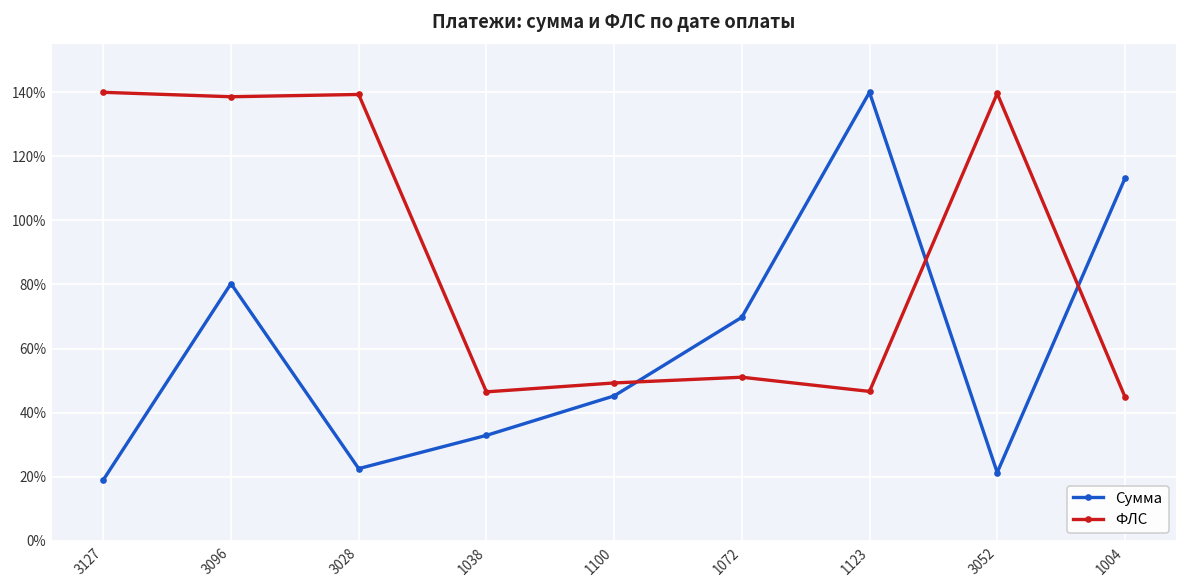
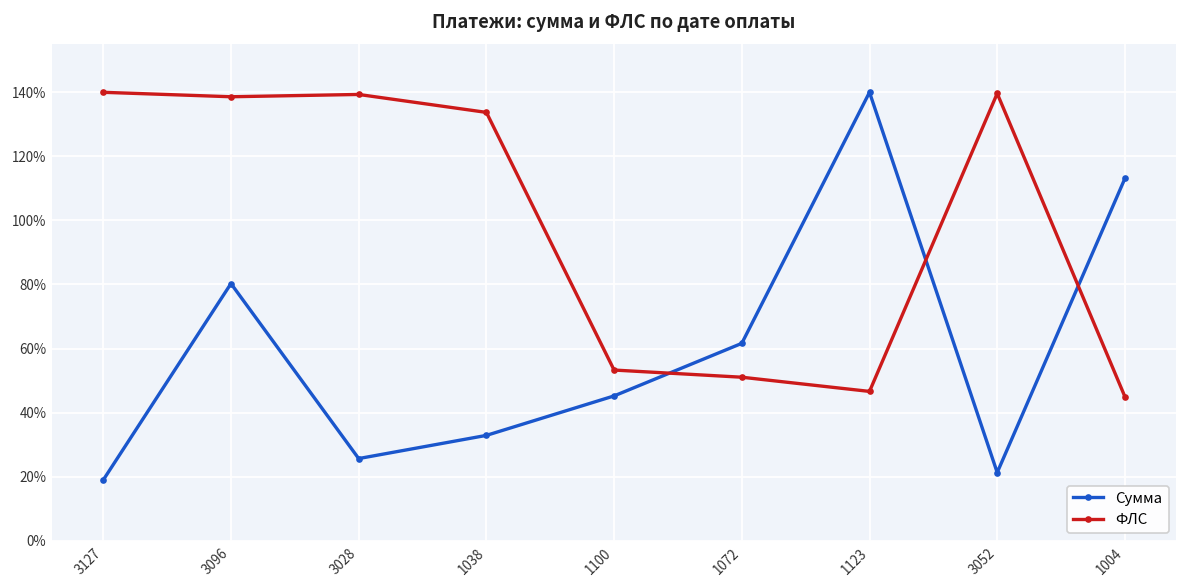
  {
    "Сумма": {
      "3127": "19%",
      "3096": "80%",
-     "3028": "22%",
+     "3028": "26%",
      "1038": "33%",
      "1100": "45%",
-     "1072": "70%",
+     "1072": "62%",
      "1123": "140%",
      "3052": "21%",
      "1004": "113%"
    },
    "ФЛС": {
      "3127": "140%",
      "3096": "139%",
      "3028": "139%",
-     "1038": "46%",
-     "1100": "49%",
+     "1038": "134%",
+     "1100": "53%",
      "1072": "51%",
      "1123": "47%",
      "3052": "140%",
      "1004": "45%"
    }
  }
